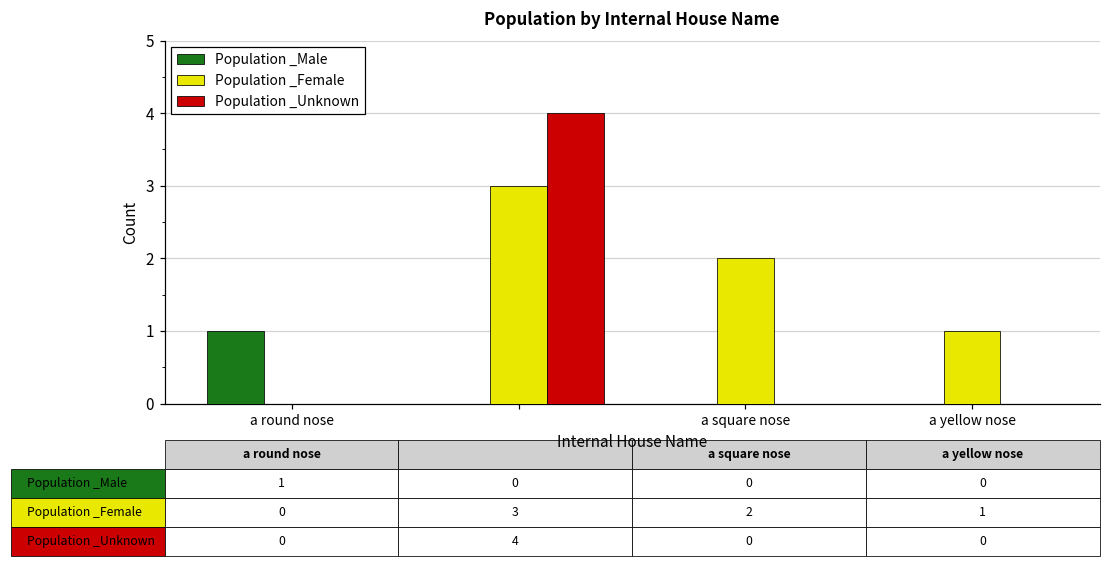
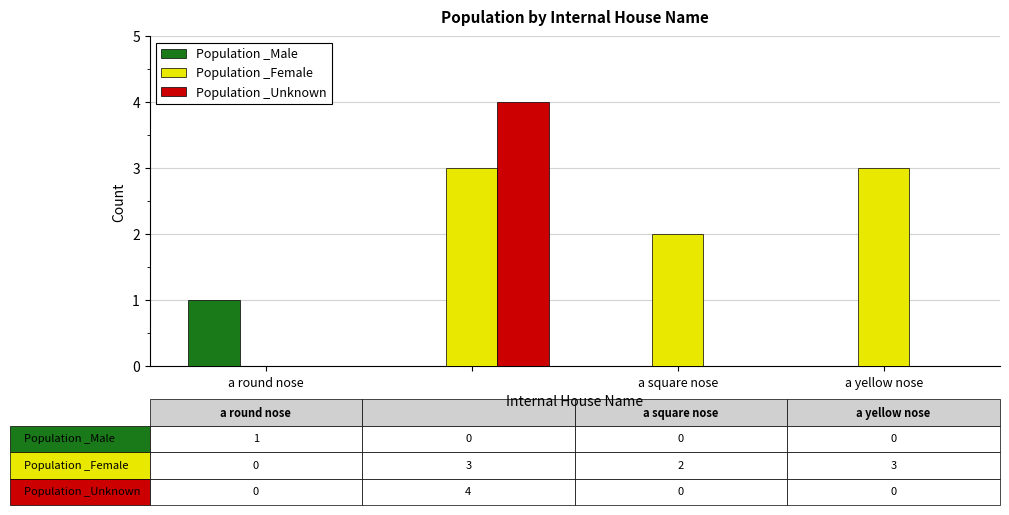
  {
    "Population _Female": {
-     "a yellow nose": 1
+     "a yellow nose": 3
    }
  }
